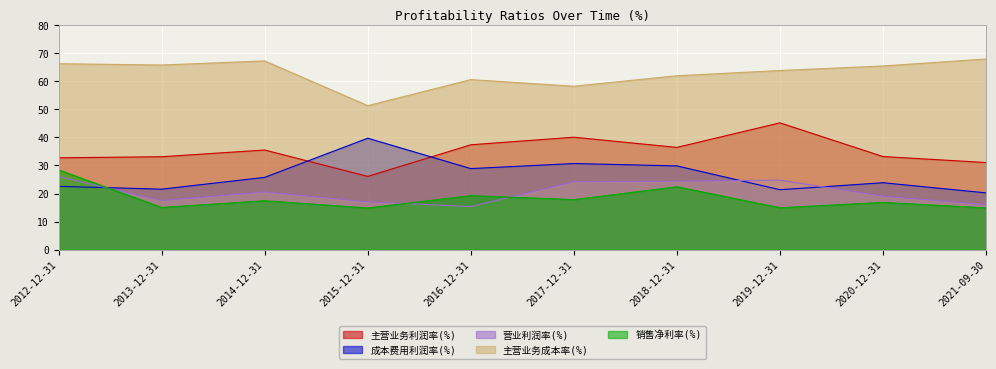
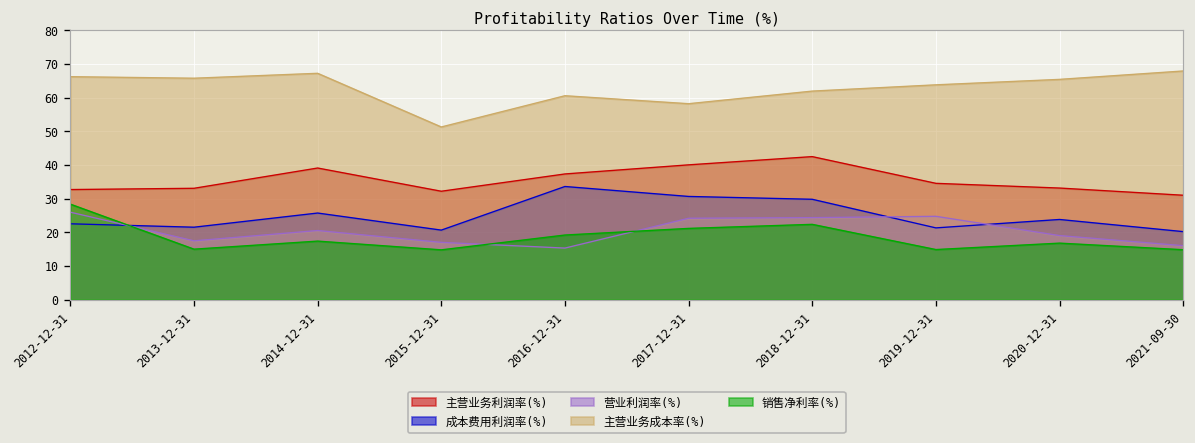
  {
    "主营业务利润率(%)": {
      "2012-12-31": 33,
      "2013-12-31": 33,
-     "2014-12-31": 36,
-     "2015-12-31": 26,
+     "2014-12-31": 39,
+     "2015-12-31": 32,
      "2016-12-31": 37,
      "2017-12-31": 40,
-     "2018-12-31": 36,
-     "2019-12-31": 45,
+     "2018-12-31": 43,
+     "2019-12-31": 35,
      "2020-12-31": 33,
      "2021-09-30": 31
    },
    "成本费用利润率(%)": {
      "2012-12-31": 23,
      "2013-12-31": 22,
      "2014-12-31": 26,
-     "2015-12-31": 40,
-     "2016-12-31": 29,
+     "2015-12-31": 21,
+     "2016-12-31": 34,
      "2017-12-31": 31,
      "2018-12-31": 30,
      "2019-12-31": 21,
      "2020-12-31": 24,
      "2021-09-30": 20
    },
    "营业利润率(%)": {
      "2012-12-31": 26,
      "2013-12-31": 18,
      "2014-12-31": 21,
      "2015-12-31": 17,
      "2016-12-31": 15,
      "2017-12-31": 24,
      "2018-12-31": 24,
      "2019-12-31": 25,
      "2020-12-31": 19,
      "2021-09-30": 16
    },
    "主营业务成本率(%)": {
      "2012-12-31": 66,
      "2013-12-31": 66,
      "2014-12-31": 67,
      "2015-12-31": 51,
      "2016-12-31": 61,
      "2017-12-31": 58,
      "2018-12-31": 62,
      "2019-12-31": 64,
      "2020-12-31": 65,
      "2021-09-30": 68
    },
    "销售净利率(%)": {
      "2012-12-31": 28,
      "2013-12-31": 15,
      "2014-12-31": 17,
      "2015-12-31": 15,
      "2016-12-31": 19,
-     "2017-12-31": 18,
+     "2017-12-31": 21,
      "2018-12-31": 22,
      "2019-12-31": 15,
      "2020-12-31": 17,
      "2021-09-30": 15
    }
  }
